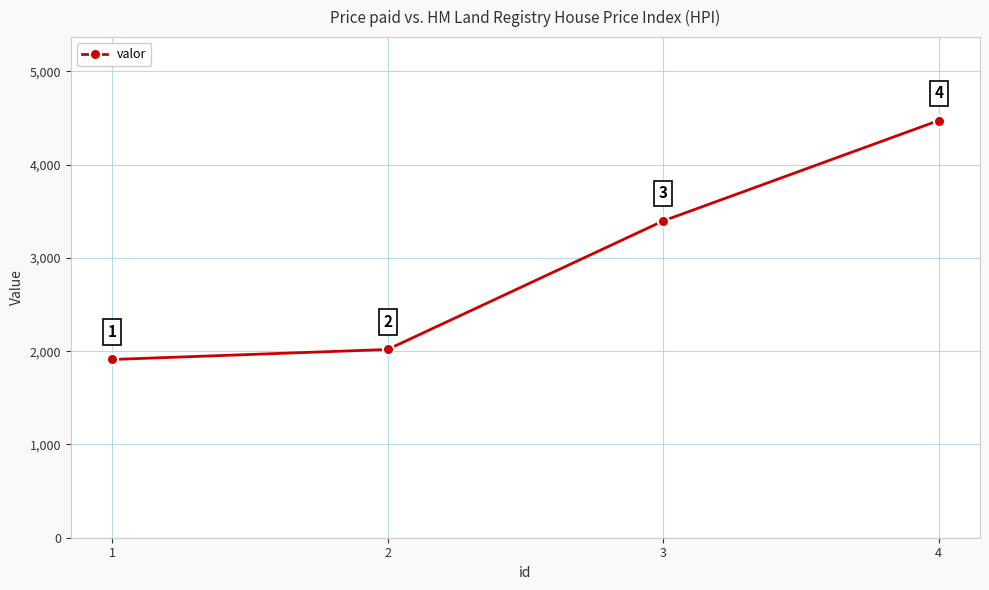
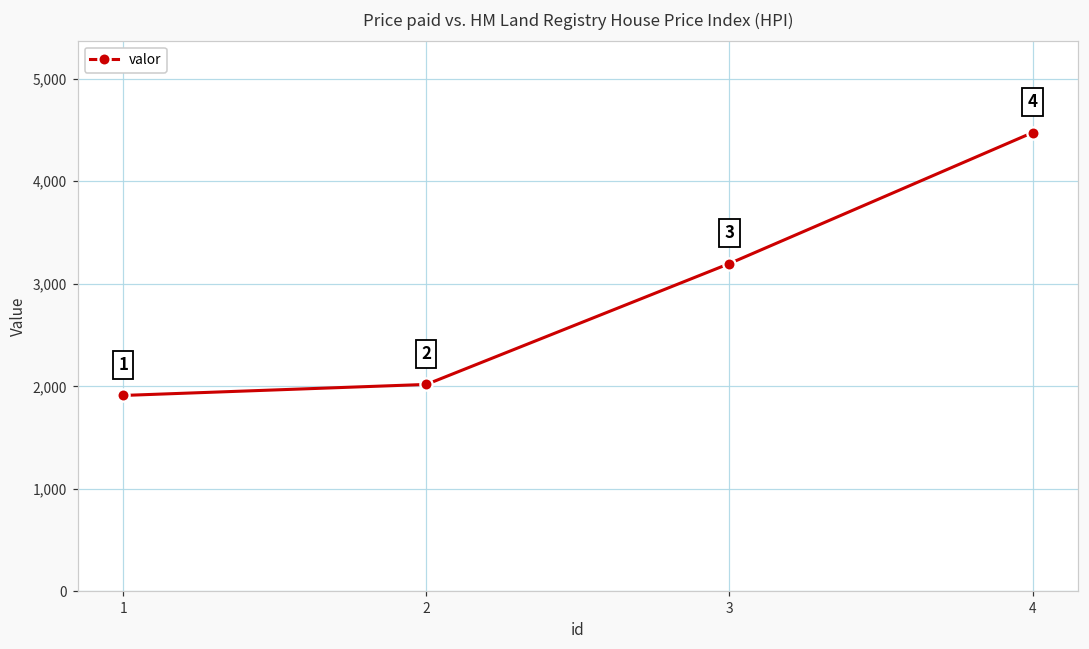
  {
-   "3": "3,400"
+   "3": "3,200"
  }
